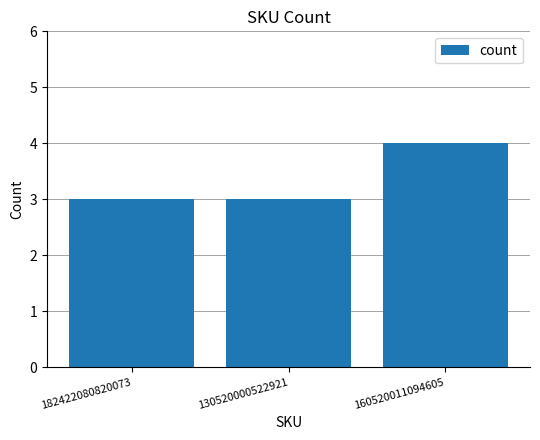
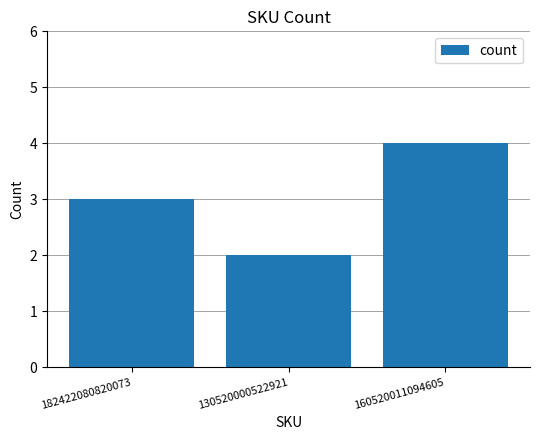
  {
    "182422080820073": 3,
-   "130520000522921": 3,
+   "130520000522921": 2,
    "160520011094605": 4
  }
